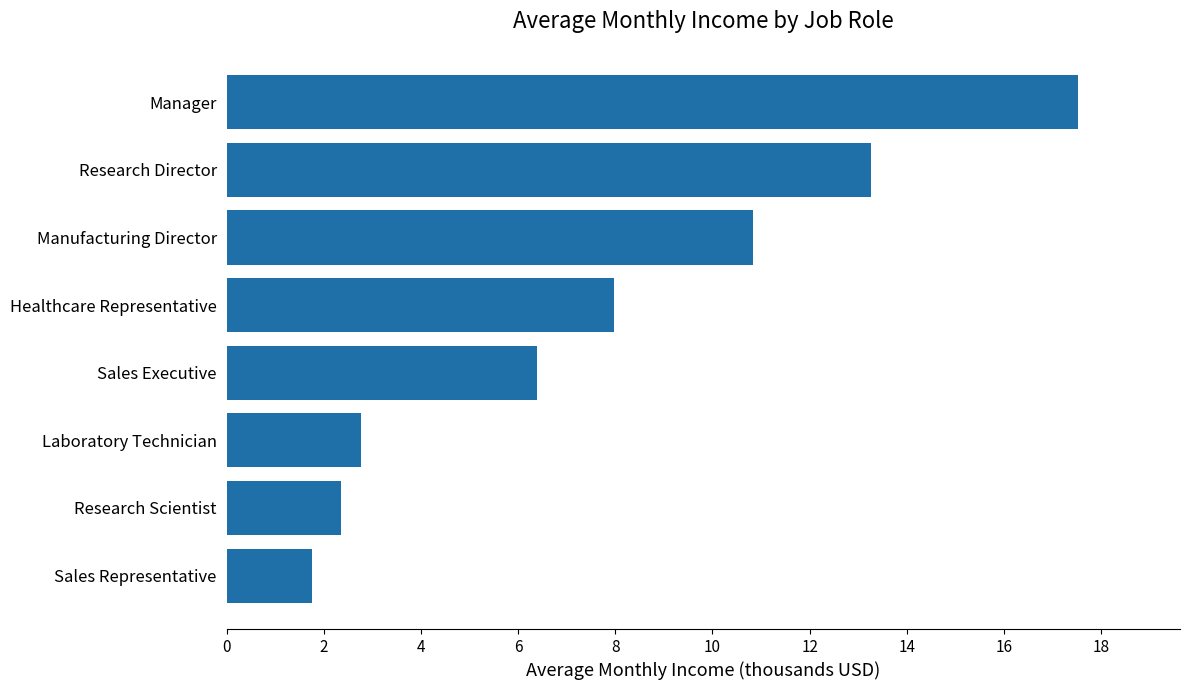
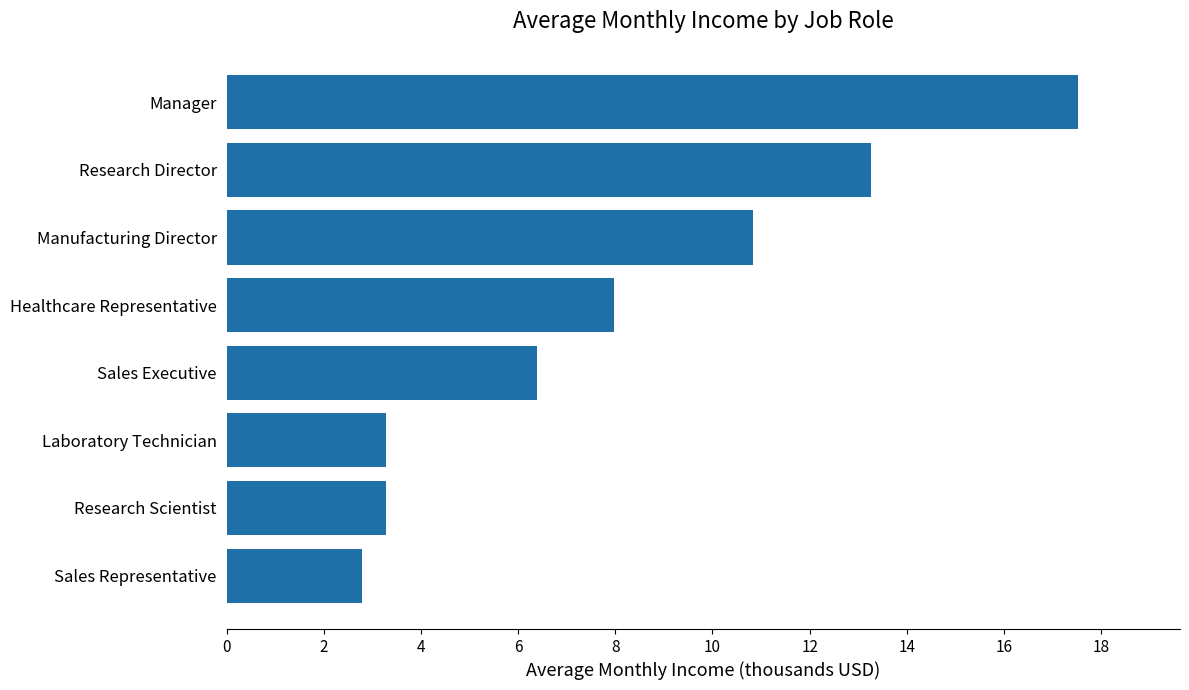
  {
    "Manager": 17.5,
    "Research Director": 13.3,
    "Manufacturing Director": 10.8,
    "Healthcare Representative": 8.0,
    "Sales Executive": 6.4,
-   "Laboratory Technician": 2.8,
-   "Research Scientist": 2.3,
-   "Sales Representative": 1.8
+   "Laboratory Technician": 3.3,
+   "Research Scientist": 3.3,
+   "Sales Representative": 2.8
  }
